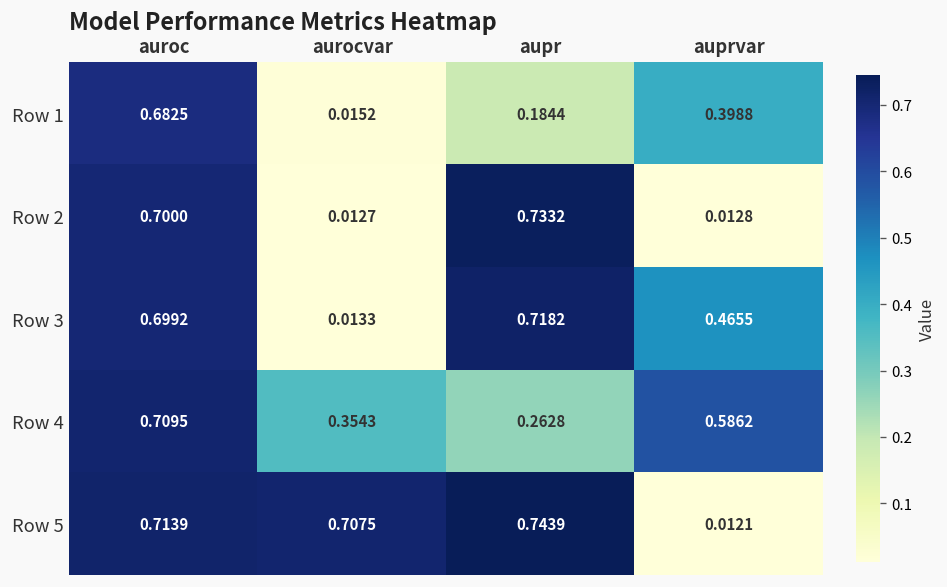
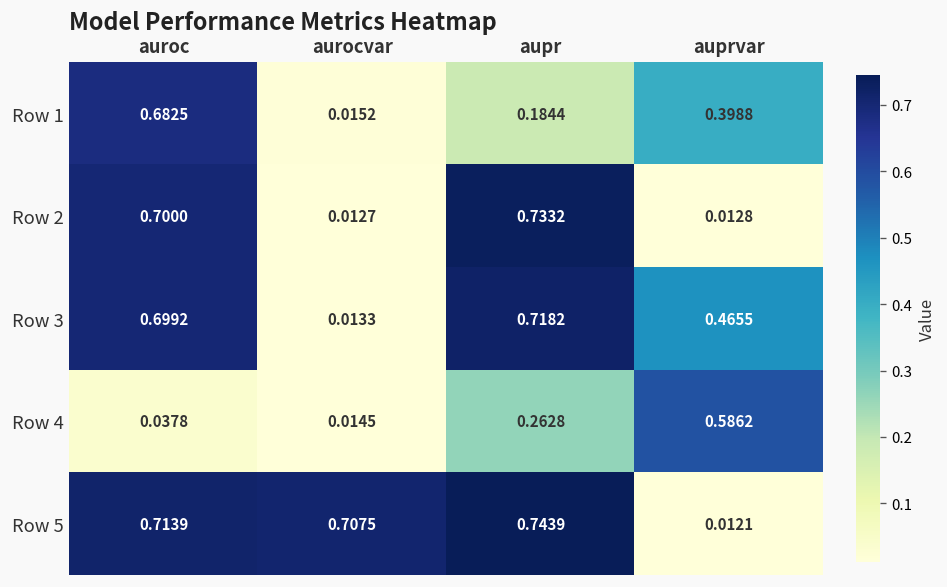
  {
    "Row 1": {
      "auroc": 0.6825,
      "aurocvar": 0.0152,
      "aupr": 0.1844,
      "auprvar": 0.3988
    },
    "Row 2": {
      "auroc": 0.7000,
      "aurocvar": 0.0127,
      "aupr": 0.7332,
      "auprvar": 0.0128
    },
    "Row 3": {
      "auroc": 0.6992,
      "aurocvar": 0.0133,
      "aupr": 0.7182,
      "auprvar": 0.4655
    },
    "Row 4": {
-     "auroc": 0.7095,
-     "aurocvar": 0.3543,
+     "auroc": 0.0378,
+     "aurocvar": 0.0145,
      "aupr": 0.2628,
      "auprvar": 0.5862
    },
    "Row 5": {
      "auroc": 0.7139,
      "aurocvar": 0.7075,
      "aupr": 0.7439,
      "auprvar": 0.0121
    }
  }
